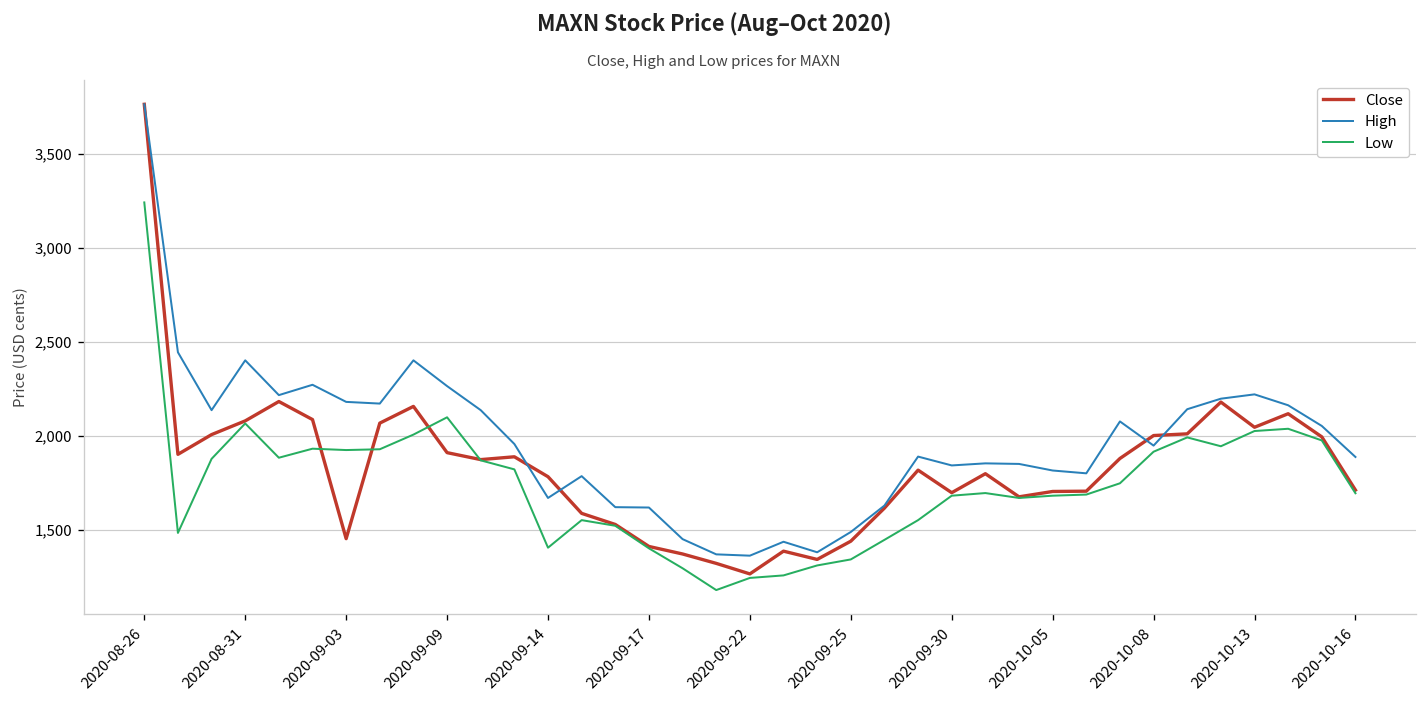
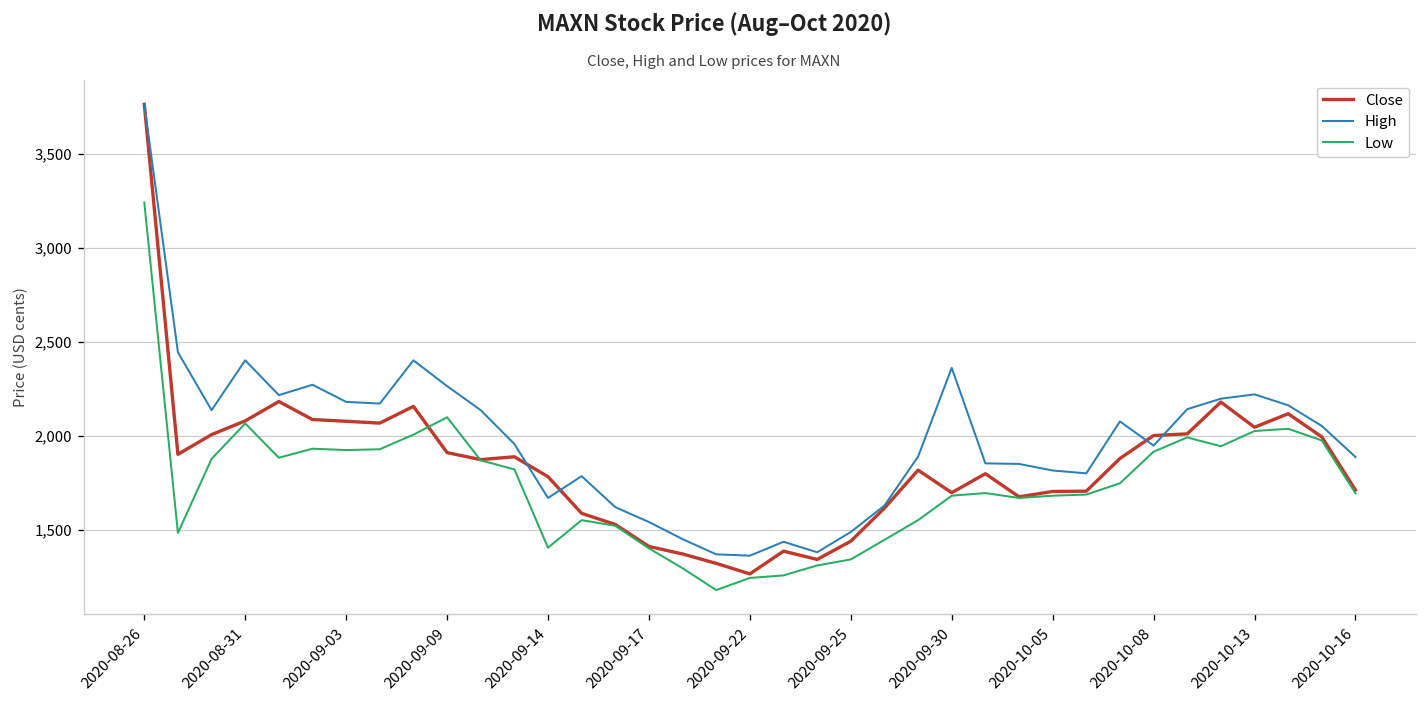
  {
    "Close": {
-     "2020-09-03": "1,450",
+     "2020-09-03": "2,080",
      "2020-09-09": "1,910",
      "2020-09-14": "1,780",
      "2020-09-22": "1,260",
      "2020-09-25": "1,440",
      "2020-10-05": "1,700",
      "2020-10-08": "2,000",
      "2020-10-13": "2,040",
      "2020-10-16": "1,710"
    },
    "High": {
      "2020-08-31": "2,400",
      "2020-09-03": "2,180",
      "2020-09-09": "2,260",
      "2020-09-14": "1,670",
-     "2020-09-17": "1,620",
+     "2020-09-17": "1,540",
      "2020-09-22": "1,360",
      "2020-09-25": "1,490",
-     "2020-09-30": "1,840",
+     "2020-09-30": "2,360",
      "2020-10-05": "1,810",
      "2020-10-08": "1,950",
      "2020-10-13": "2,220",
      "2020-10-16": "1,890"
    },
    "Low": {
      "2020-08-26": "3,240",
      "2020-09-03": "1,920",
      "2020-09-09": "2,100",
      "2020-09-14": "1,400",
      "2020-09-22": "1,240",
      "2020-09-25": "1,340",
      "2020-10-05": "1,680",
      "2020-10-08": "1,910",
      "2020-10-13": "2,020",
      "2020-10-16": "1,690"
    }
  }
